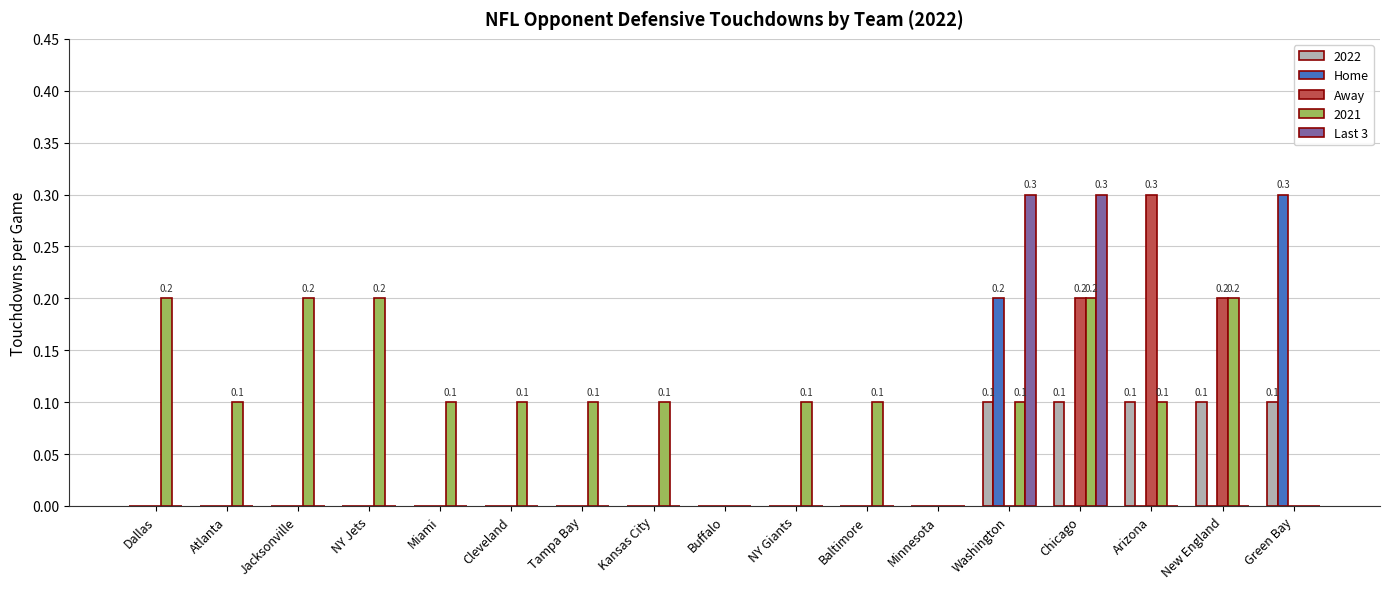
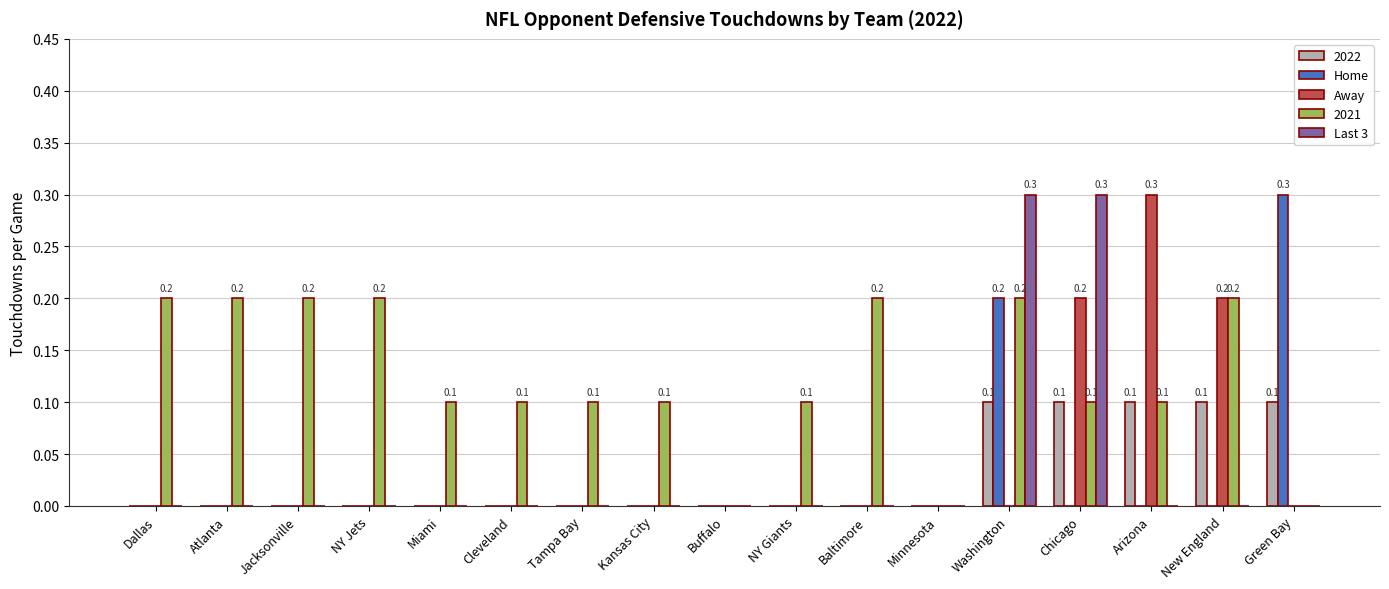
  {
    "2022": {
      "Washington": 0.1,
      "Chicago": 0.1,
      "Arizona": 0.1,
      "New England": 0.1,
      "Green Bay": 0.1
    },
    "Home": {
      "Washington": 0.2,
      "Green Bay": 0.3
    },
    "Away": {
      "Arizona": 0.3
    },
    "2021": {
      "Dallas": 0.2,
-     "Atlanta": 0.1,
+     "Atlanta": 0.2,
      "Jacksonville": 0.2,
      "NY Jets": 0.2,
      "Miami": 0.1,
      "Cleveland": 0.1,
      "Tampa Bay": 0.1,
      "Kansas City": 0.1,
      "NY Giants": 0.1,
-     "Baltimore": 0.1,
-     "Washington": 0.1,
-     "Chicago": 0.2,
+     "Baltimore": 0.2,
+     "Washington": 0.2,
+     "Chicago": 0.1,
      "Arizona": 0.1
    },
    "Last 3": {
      "Washington": 0.3,
      "Chicago": 0.3
    }
  }
